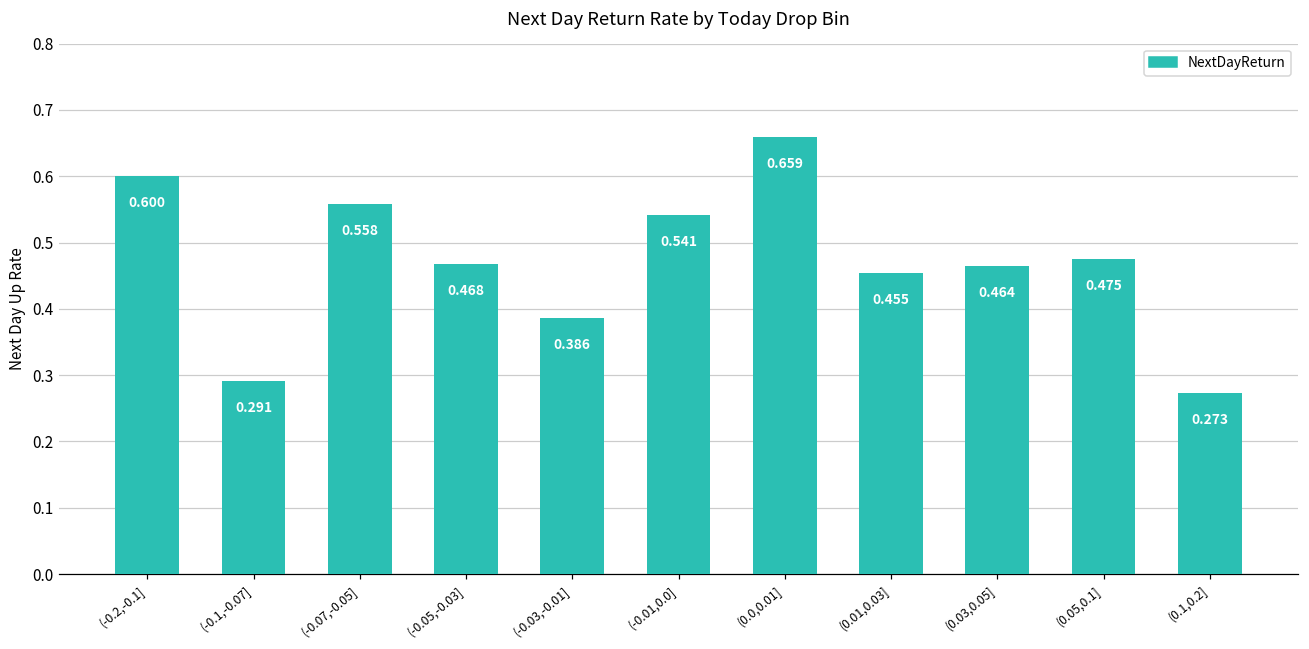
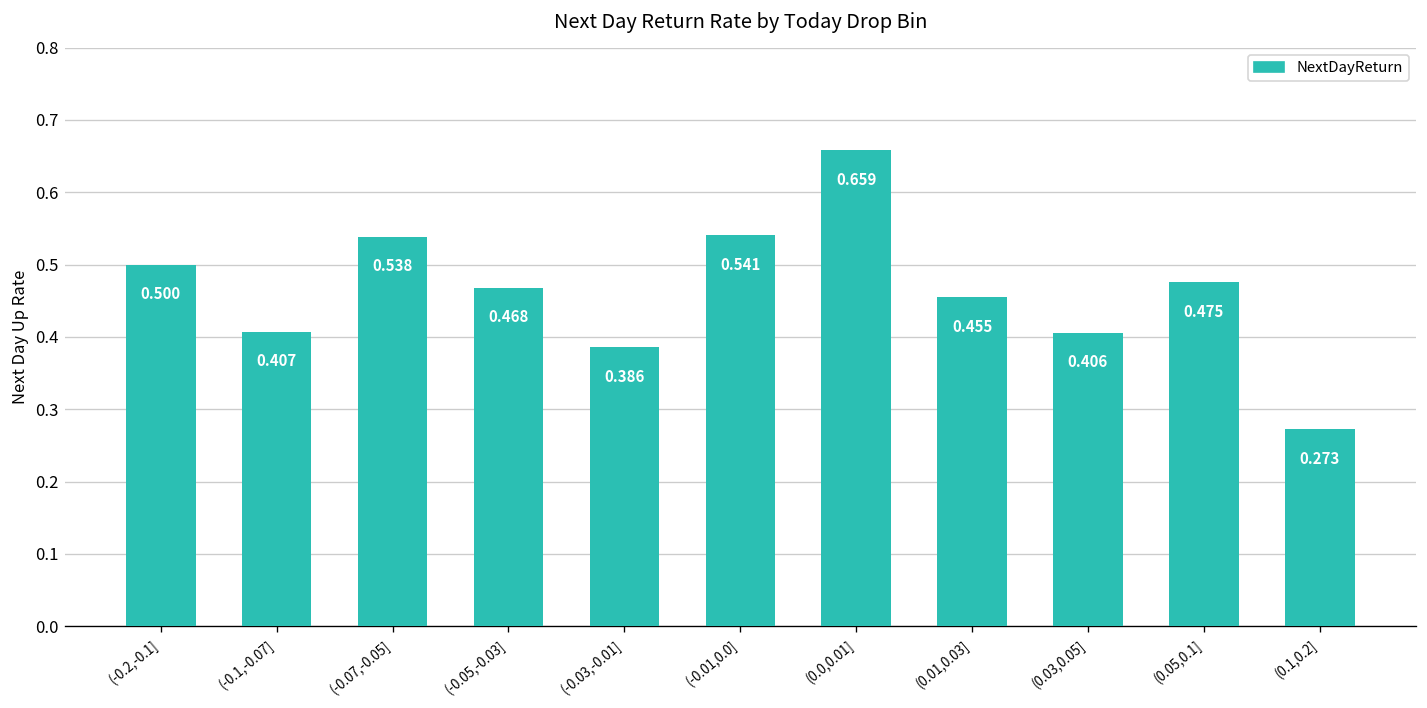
  {
-   "(-0.2,-0.1]": 0.600,
-   "(-0.1,-0.07]": 0.291,
-   "(-0.07,-0.05]": 0.558,
+   "(-0.2,-0.1]": 0.500,
+   "(-0.1,-0.07]": 0.407,
+   "(-0.07,-0.05]": 0.538,
    "(-0.05,-0.03]": 0.468,
    "(-0.03,-0.01]": 0.386,
    "(-0.01,0.0]": 0.541,
    "(0.0,0.01]": 0.659,
    "(0.01,0.03]": 0.455,
-   "(0.03,0.05]": 0.464,
+   "(0.03,0.05]": 0.406,
    "(0.05,0.1]": 0.475,
    "(0.1,0.2]": 0.273
  }
